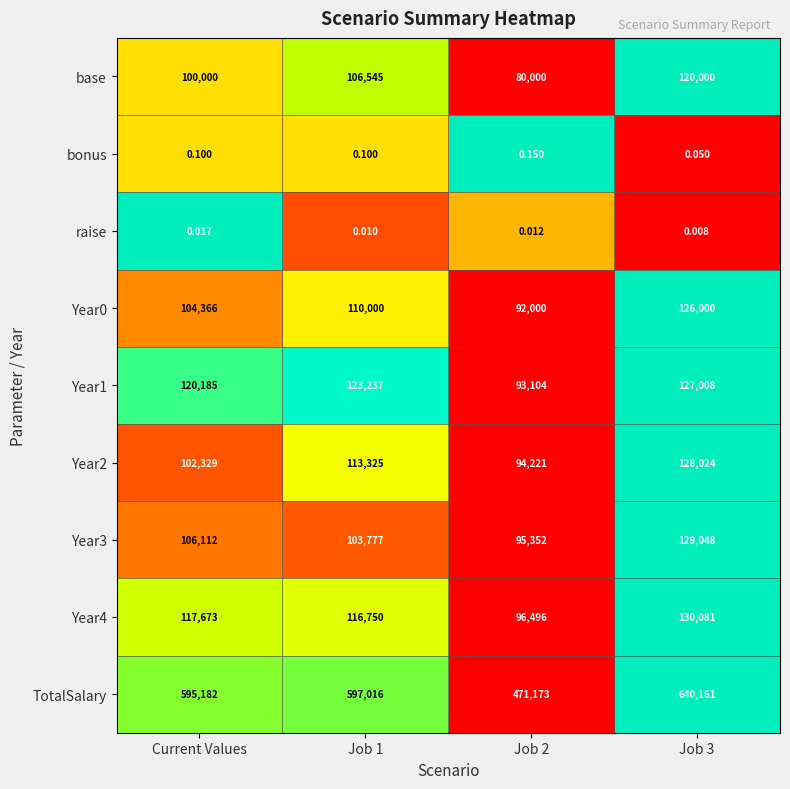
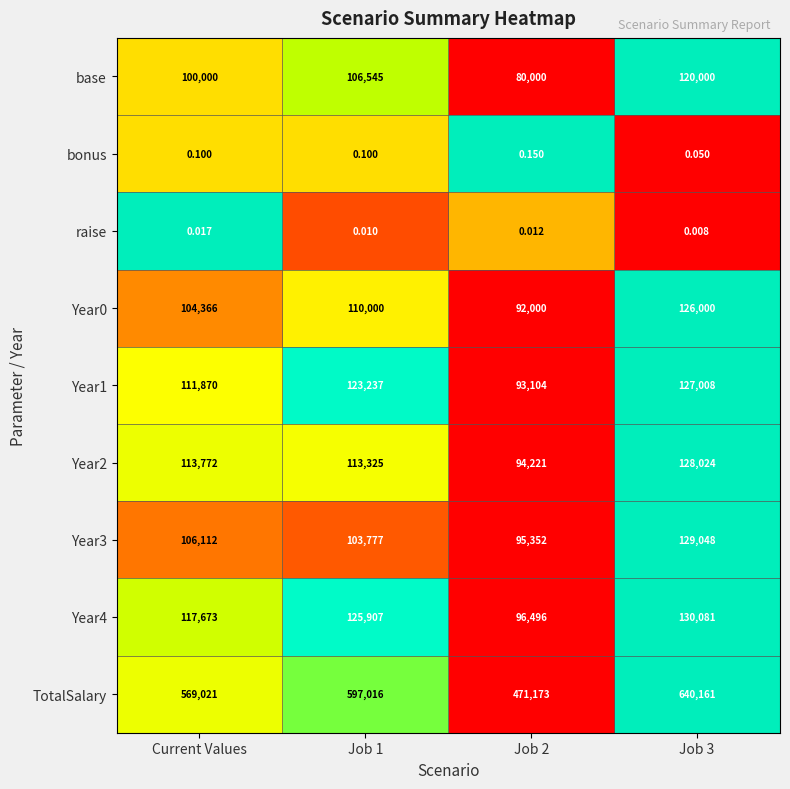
  {
    "base": {
      "Current Values": "100,000",
      "Job 1": "106,545",
      "Job 2": "80,000",
      "Job 3": "120,000"
    },
    "bonus": {
      "Current Values": "0.100",
      "Job 1": "0.100",
      "Job 2": "0.150",
      "Job 3": "0.050"
    },
    "raise": {
      "Current Values": "0.017",
      "Job 1": "0.010",
      "Job 2": "0.012",
      "Job 3": "0.008"
    },
    "Year0": {
      "Current Values": "104,366",
      "Job 1": "110,000",
      "Job 2": "92,000",
      "Job 3": "126,000"
    },
    "Year1": {
-     "Current Values": "120,185",
+     "Current Values": "111,870",
      "Job 1": "123,237",
      "Job 2": "93,104",
      "Job 3": "127,008"
    },
    "Year2": {
-     "Current Values": "102,329",
+     "Current Values": "113,772",
      "Job 1": "113,325",
      "Job 2": "94,221",
      "Job 3": "128,024"
    },
    "Year3": {
      "Current Values": "106,112",
      "Job 1": "103,777",
      "Job 2": "95,352",
      "Job 3": "129,048"
    },
    "Year4": {
      "Current Values": "117,673",
-     "Job 1": "116,750",
+     "Job 1": "125,907",
      "Job 2": "96,496",
      "Job 3": "130,081"
    },
    "TotalSalary": {
-     "Current Values": "595,182",
+     "Current Values": "569,021",
      "Job 1": "597,016",
      "Job 2": "471,173",
      "Job 3": "640,161"
    }
  }
